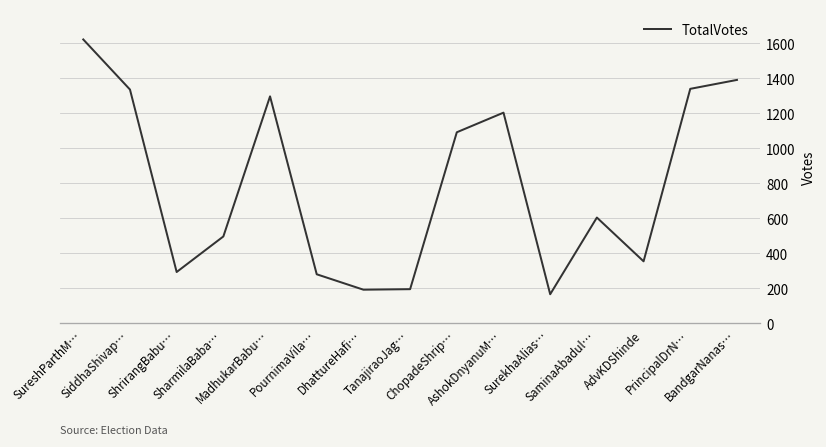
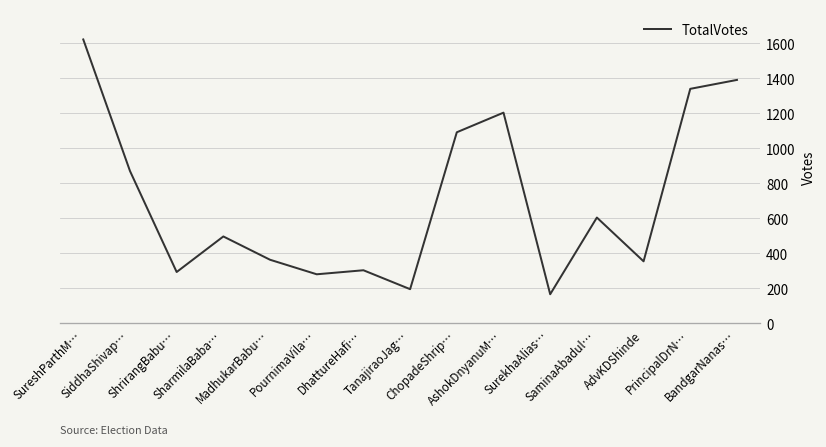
  {
    "SureshParthM…": 1620,
-   "SiddhaShivap…": 1340,
+   "SiddhaShivap…": 870,
    "ShrirangBabu…": 290,
    "SharmilaBaba…": 500,
-   "MadhukarBabu…": 1300,
+   "MadhukarBabu…": 360,
    "PournimaVila…": 280,
-   "DhattureHafi…": 190,
+   "DhattureHafi…": 300,
    "TanajiraoJag…": 200,
    "ChopadeShrip…": 1090,
    "AshokDnyanuM…": 1200,
    "SurekhaAlias…": 170,
    "SaminaAbadul…": 600,
    "AdvKDShinde": 350,
    "PrincipalDrN…": 1340,
    "BandgarNanas…": 1390
  }
